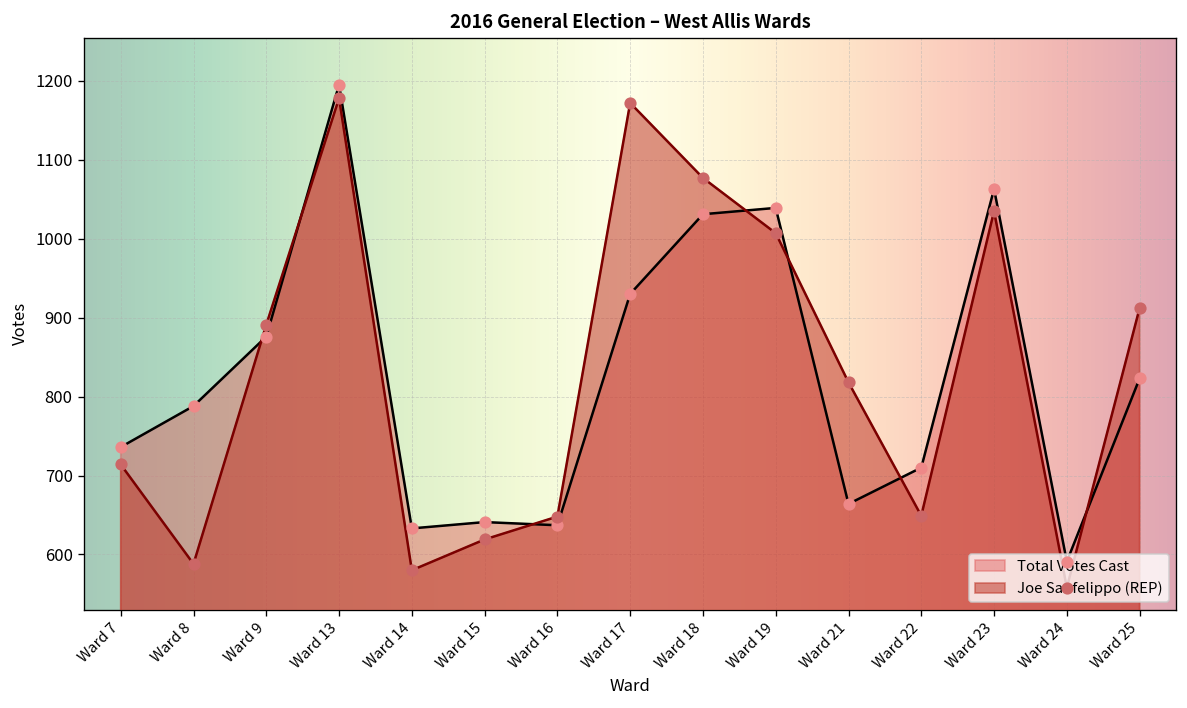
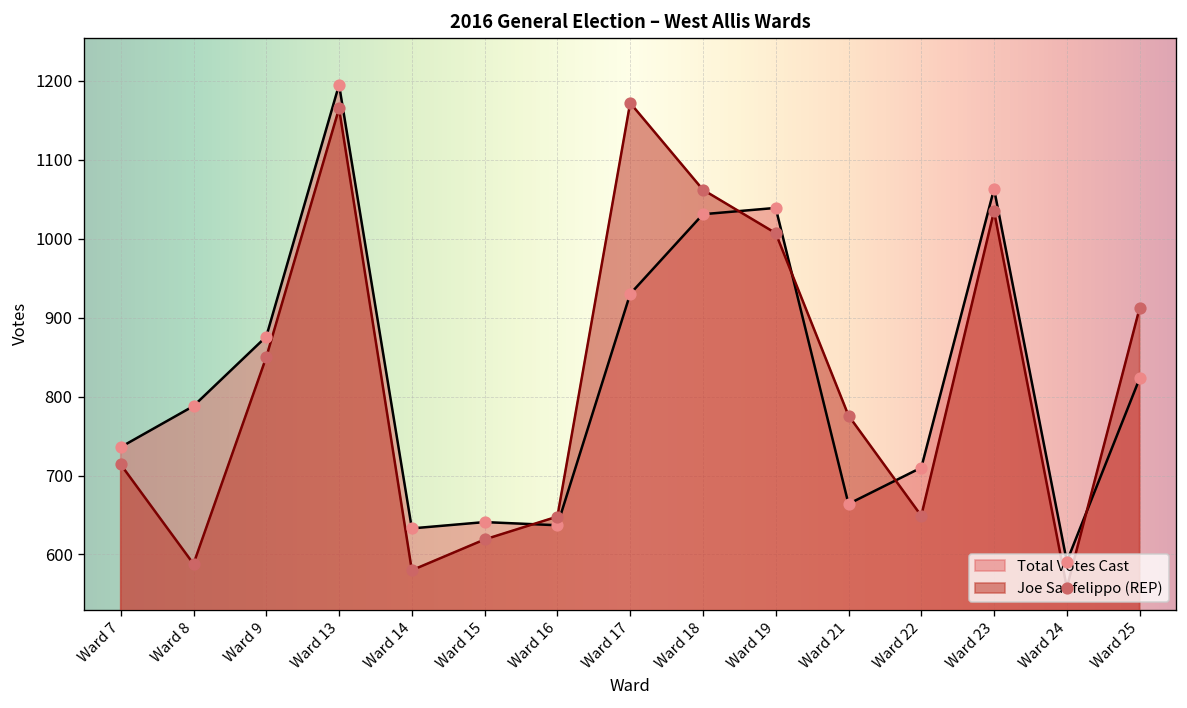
  {
    "Total Votes Cast": {
      "Ward 7": 740,
      "Ward 8": 790,
      "Ward 9": 880,
      "Ward 13": 1200,
      "Ward 14": 630,
      "Ward 15": 640,
      "Ward 16": 640,
      "Ward 17": 930,
      "Ward 18": 1030,
      "Ward 19": 1040,
      "Ward 21": 660,
      "Ward 22": 710,
      "Ward 23": 1060,
      "Ward 25": 820
    },
    "Joe Sanfelippo (REP)": {
      "Ward 7": 710,
      "Ward 8": 590,
-     "Ward 9": 890,
-     "Ward 13": 1180,
+     "Ward 9": 850,
+     "Ward 13": 1170,
      "Ward 14": 580,
      "Ward 15": 620,
      "Ward 16": 650,
      "Ward 17": 1170,
-     "Ward 18": 1080,
+     "Ward 18": 1060,
      "Ward 19": 1010,
-     "Ward 21": 820,
+     "Ward 21": 780,
      "Ward 22": 650,
      "Ward 23": 1040,
      "Ward 25": 910
    }
  }
